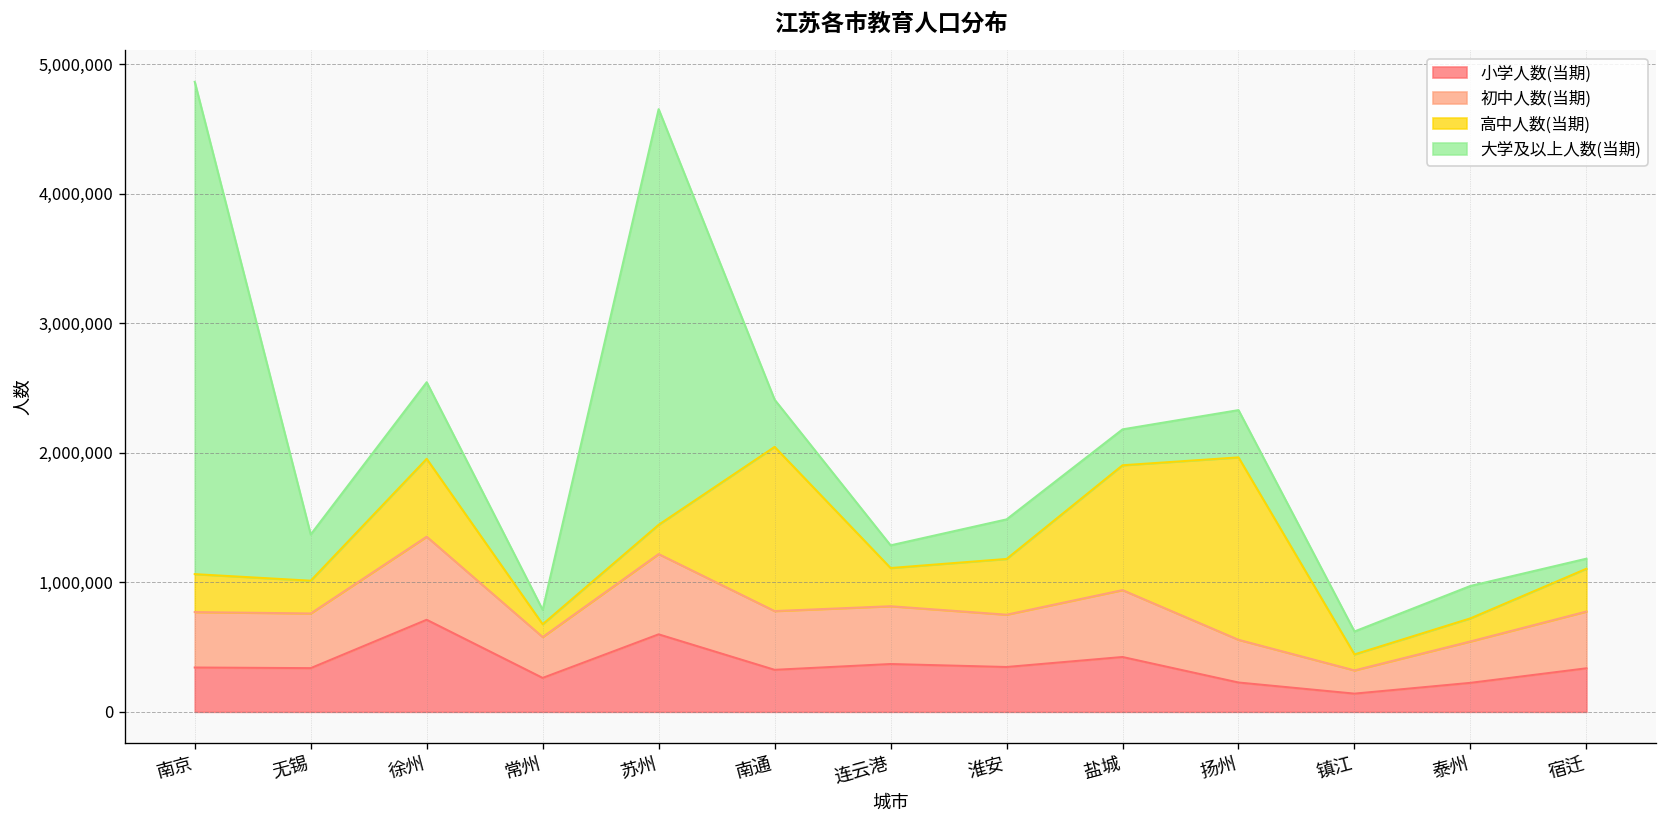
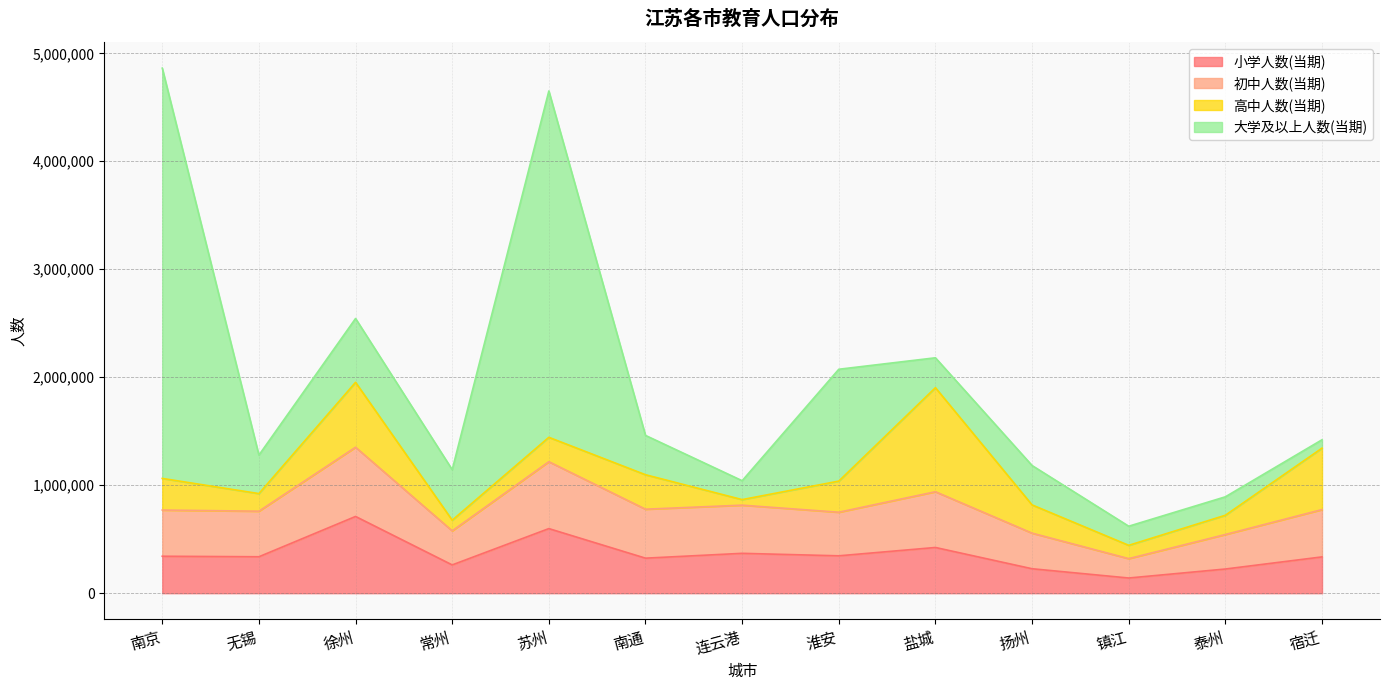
  {
    "高中人数(当期)": {
      "南京": "290,000",
-     "无锡": "250,000",
+     "无锡": "160,000",
      "徐州": "600,000",
      "常州": "100,000",
      "苏州": "230,000",
-     "南通": "1,270,000",
-     "连云港": "290,000",
-     "淮安": "430,000",
+     "南通": "320,000",
+     "连云港": "50,000",
+     "淮安": "290,000",
      "盐城": "960,000",
-     "扬州": "1,410,000",
+     "扬州": "260,000",
      "镇江": "120,000",
      "泰州": "180,000",
-     "宿迁": "330,000"
+     "宿迁": "570,000"
    },
    "大学及以上人数(当期)": {
      "南京": "3,800,000",
      "无锡": "360,000",
      "徐州": "590,000",
-     "常州": "110,000",
+     "常州": "470,000",
      "苏州": "3,210,000",
      "南通": "360,000",
      "连云港": "180,000",
-     "淮安": "310,000",
+     "淮安": "1,040,000",
      "盐城": "280,000",
      "扬州": "360,000",
      "镇江": "180,000",
-     "泰州": "250,000",
+     "泰州": "170,000",
      "宿迁": "80,000"
    }
  }
